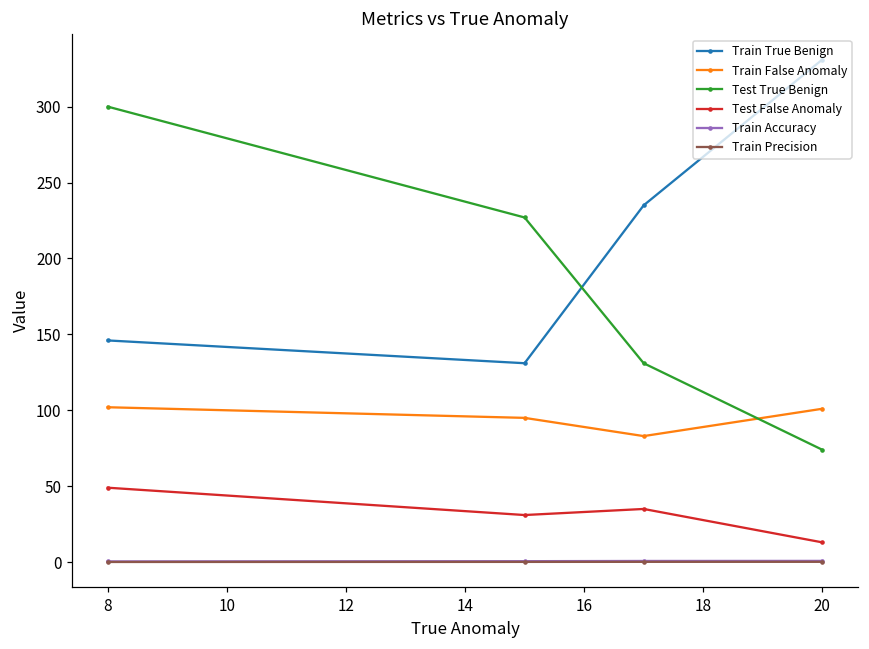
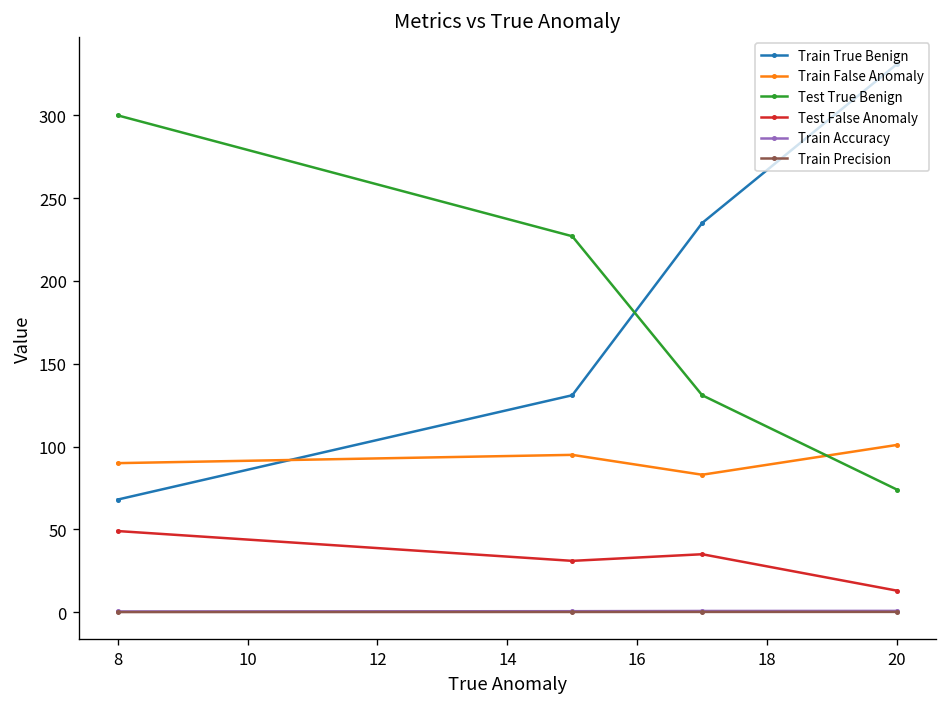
  {
    "Train True Benign": {
-     "8": 146
+     "8": 68
    },
    "Train False Anomaly": {
-     "8": 102,
+     "8": 90,
      "20": 101
    },
    "Test True Benign": {
      "8": 300,
      "20": 74
    },
    "Test False Anomaly": {
      "8": 49,
      "20": 13
    }
  }
